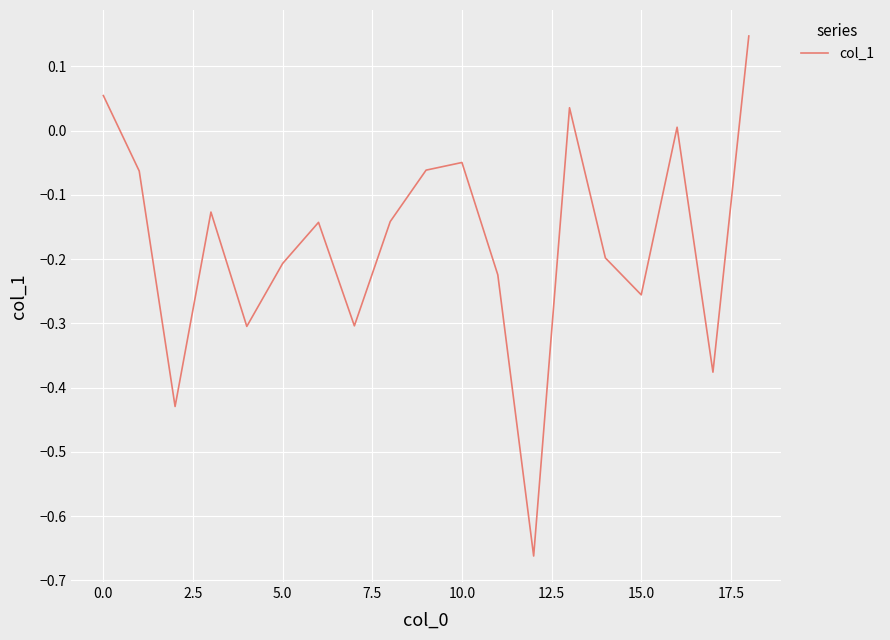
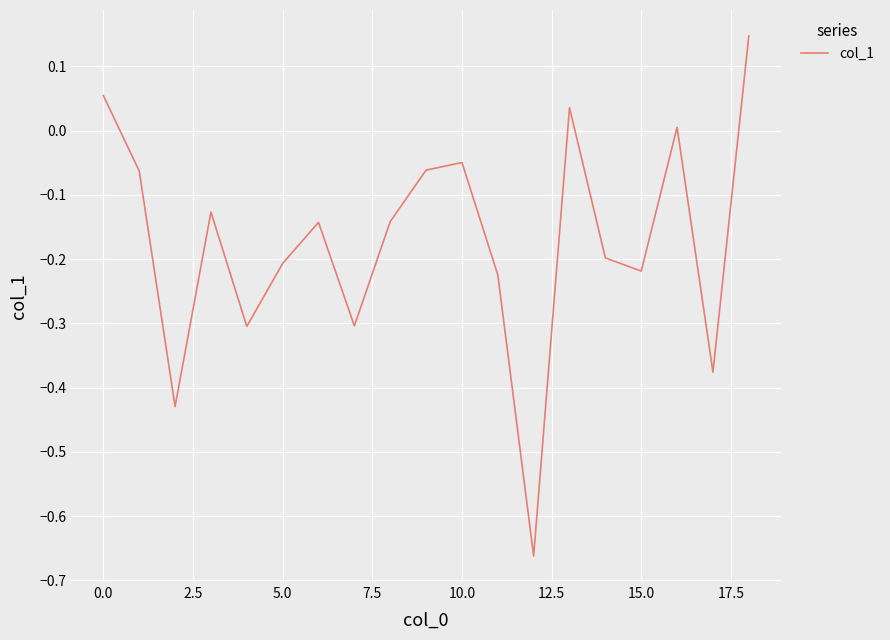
  {
    "0.0": 0.05,
    "5.0": -0.21,
    "10.0": -0.05,
-   "15.0": -0.26
+   "15.0": -0.22
  }
